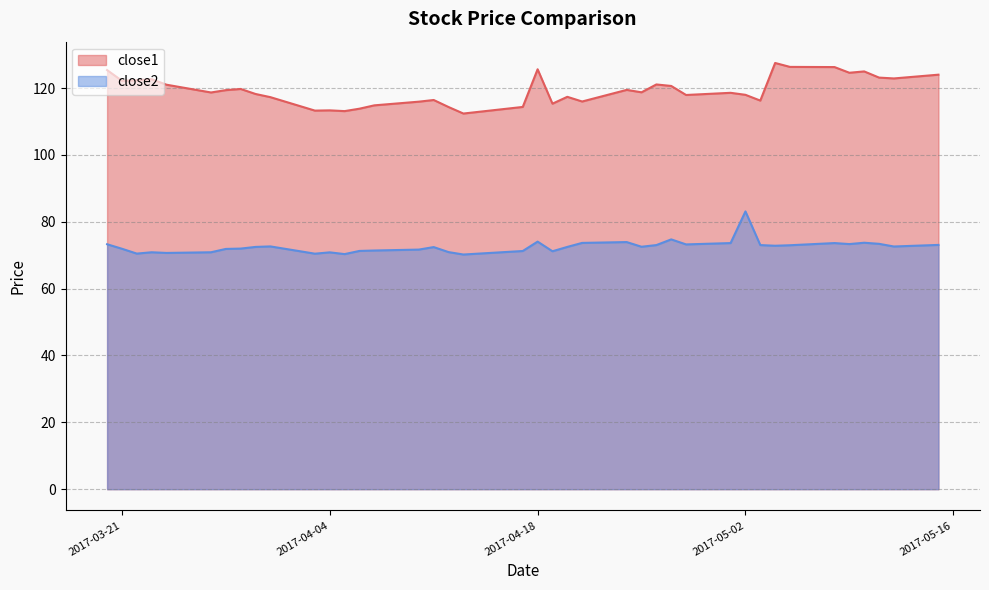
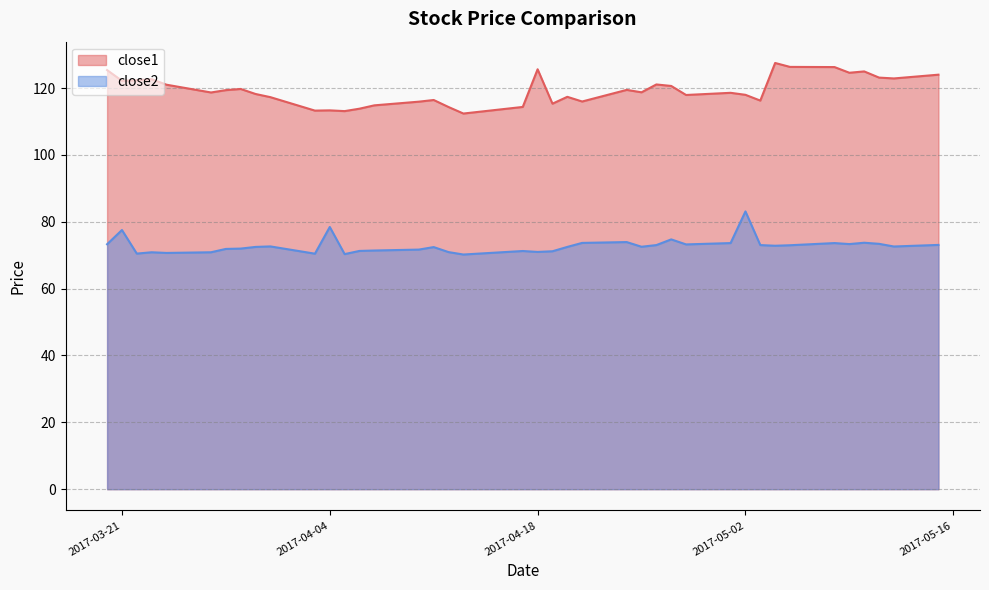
  {
    "close1": {
      "2017-04-04": 113,
      "2017-04-18": 126,
      "2017-05-02": 118
    },
    "close2": {
-     "2017-03-21": 72,
-     "2017-04-04": 71,
-     "2017-04-18": 74,
+     "2017-03-21": 78,
+     "2017-04-04": 78,
+     "2017-04-18": 71,
      "2017-05-02": 83
    }
  }
